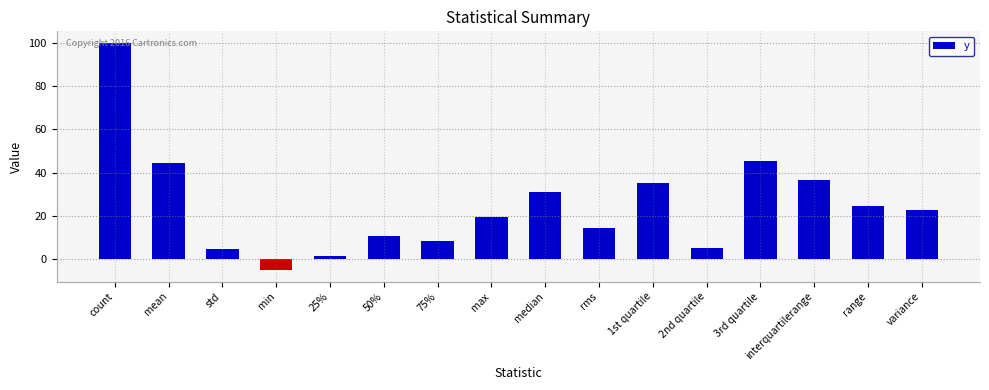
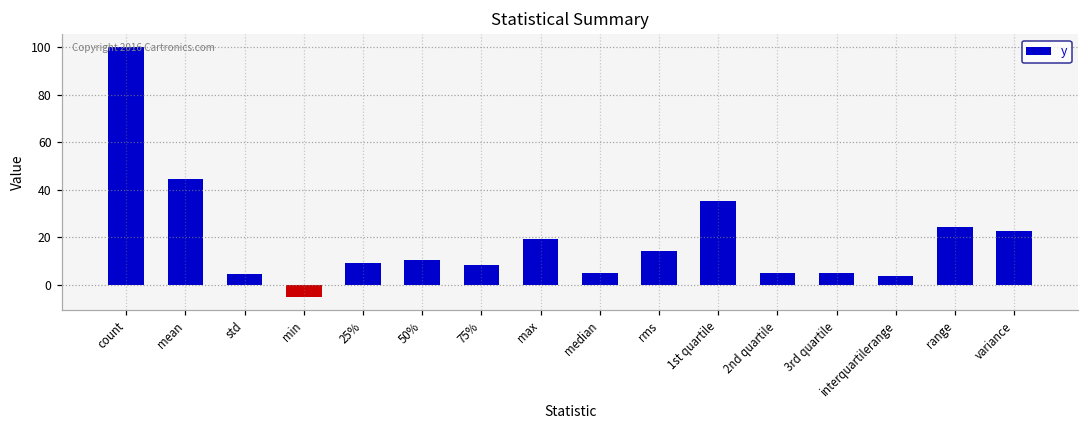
  {
    "mean": 44,
    "std": 5,
    "min": -5,
-   "25%": 1,
+   "25%": 9,
    "50%": 11,
    "75%": 9,
    "max": 19,
-   "median": 31,
+   "median": 5,
    "rms": 14,
    "1st quartile": 35,
    "2nd quartile": 5,
-   "3rd quartile": 45,
-   "interquartilerange": 37,
+   "3rd quartile": 5,
+   "interquartilerange": 4,
    "range": 24,
    "variance": 23
  }
